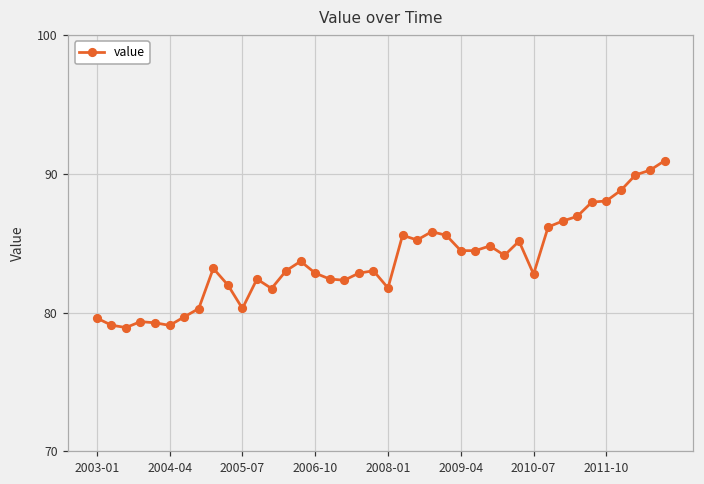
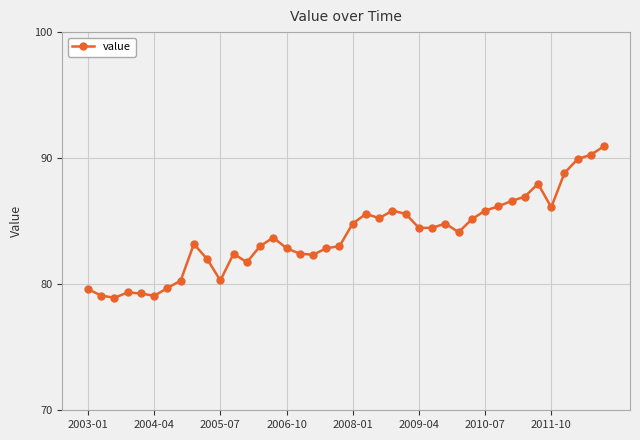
  {
    "2003-01": 79.6,
    "2004-04": 79.1,
    "2005-07": 80.3,
    "2006-10": 82.8,
-   "2008-01": 81.8,
+   "2008-01": 84.8,
    "2009-04": 84.5,
-   "2010-07": 82.8,
-   "2011-10": 88.1
+   "2010-07": 85.8,
+   "2011-10": 86.1
  }
